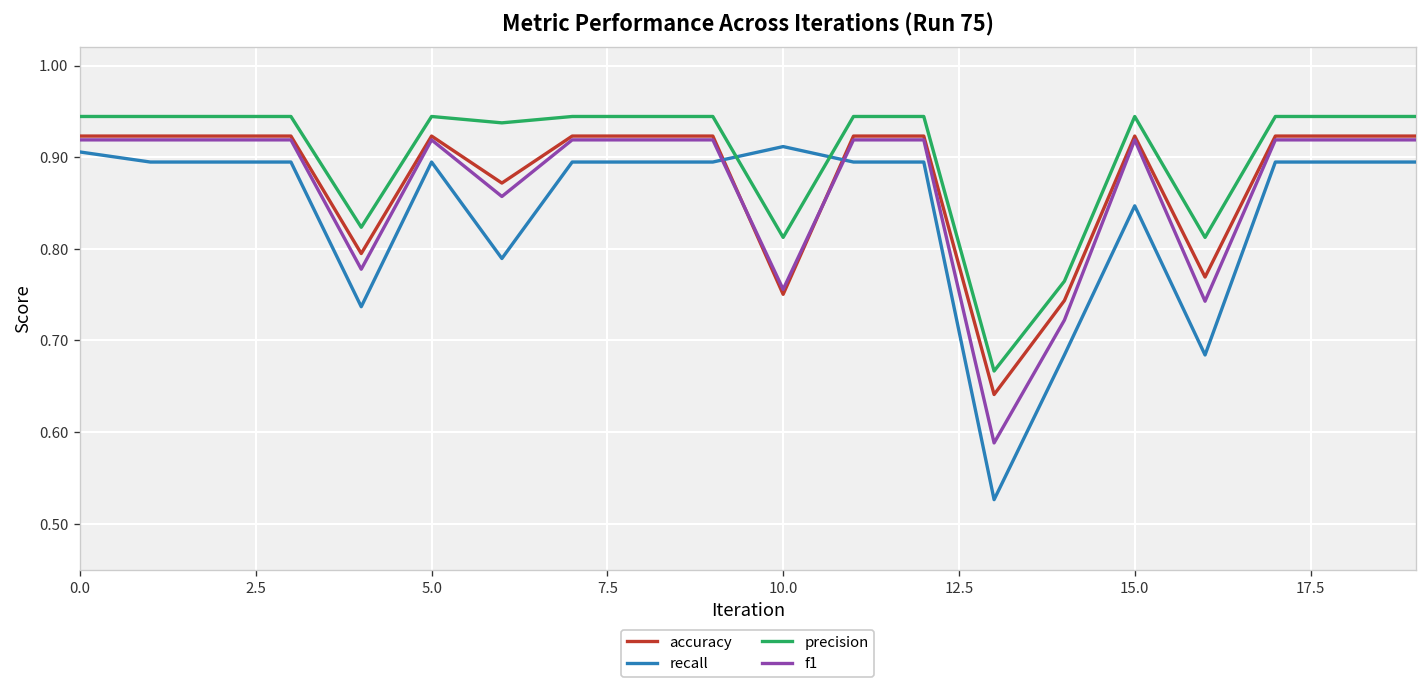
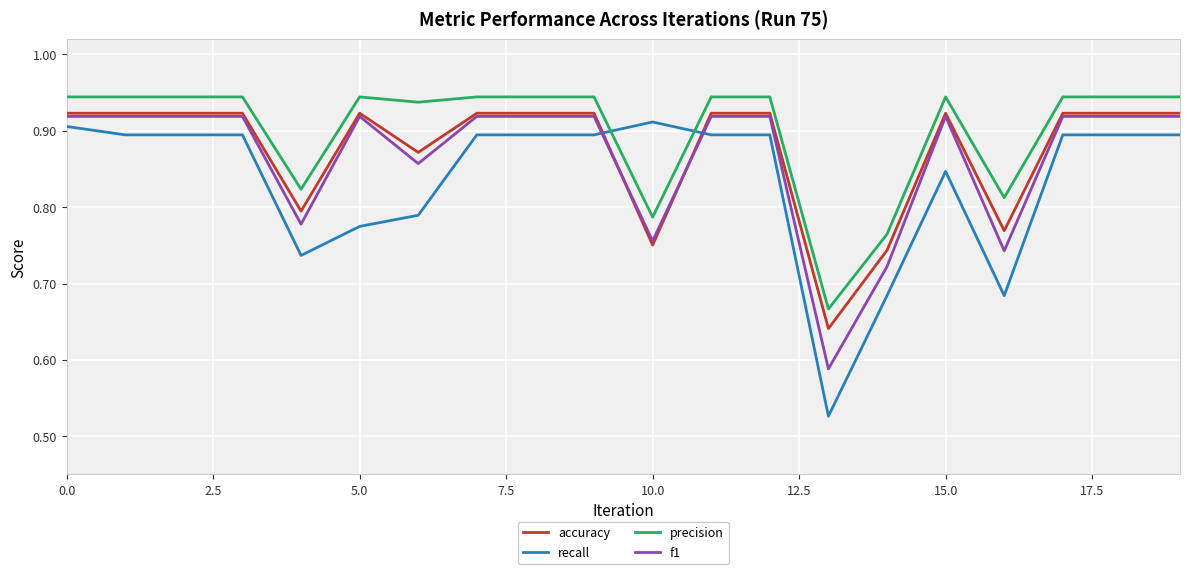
  {
    "accuracy": {
      "0.0": 0.92,
      "5.0": 0.92,
      "10.0": 0.75,
      "15.0": 0.92
    },
    "recall": {
      "0.0": 0.91,
-     "5.0": 0.89,
+     "5.0": 0.77,
      "10.0": 0.91,
      "15.0": 0.85
    },
    "precision": {
      "0.0": 0.94,
      "5.0": 0.94,
-     "10.0": 0.81,
+     "10.0": 0.79,
      "15.0": 0.94
    },
    "f1": {
      "0.0": 0.92,
      "5.0": 0.92,
      "10.0": 0.76,
      "15.0": 0.92
    }
  }
